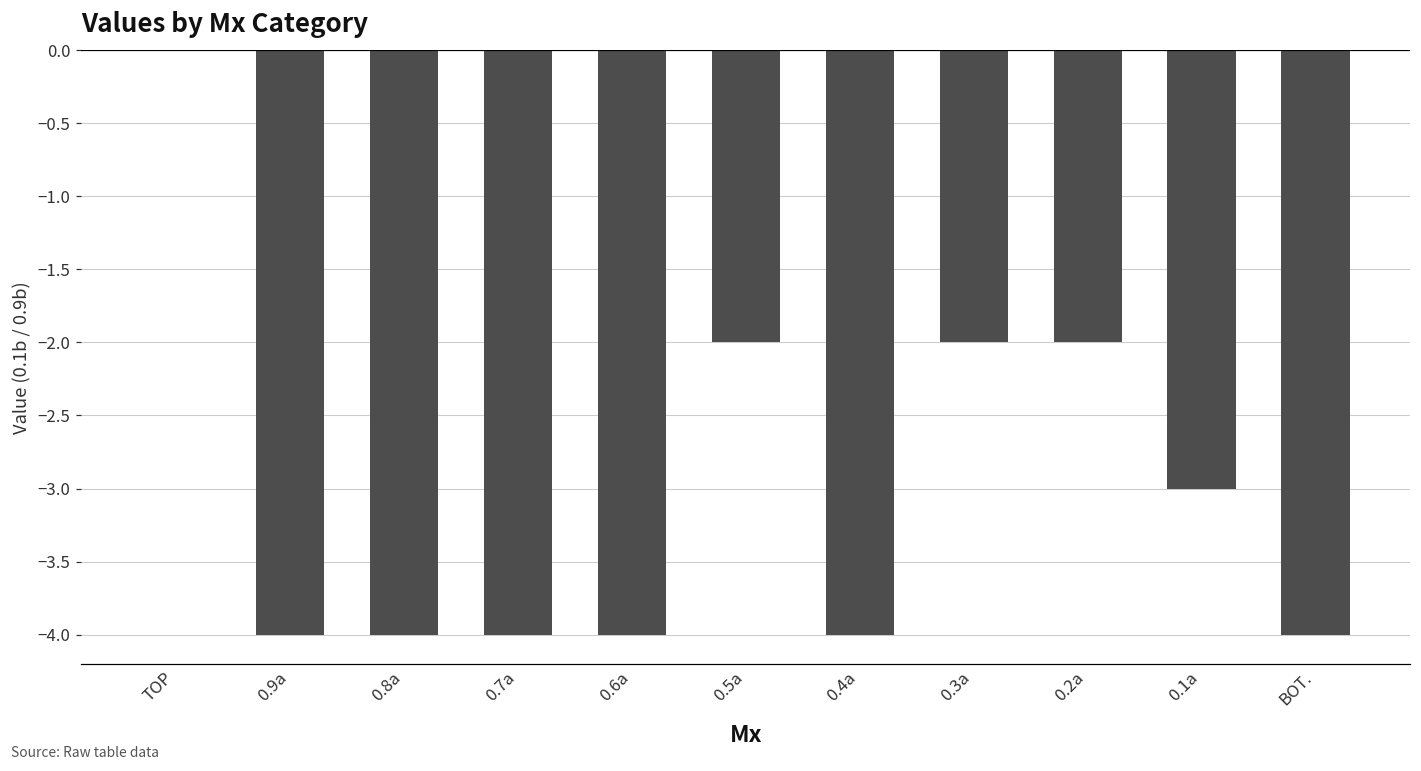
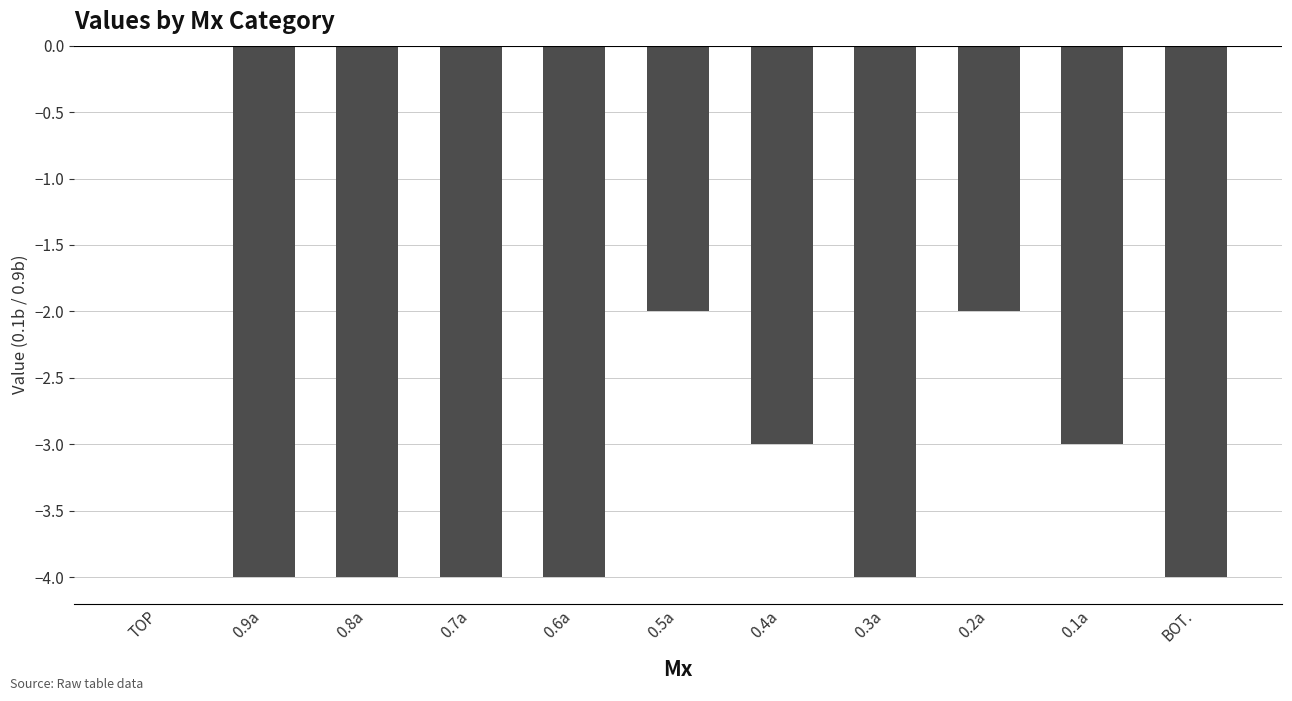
  {
    "TOP": 0,
    "0.9a": -4,
    "0.8a": -4,
    "0.7a": -4,
    "0.6a": -4,
    "0.5a": -2,
-   "0.4a": -4,
-   "0.3a": -2,
+   "0.4a": -3,
+   "0.3a": -4,
    "0.2a": -2,
    "0.1a": -3,
    "BOT.": -4
  }
